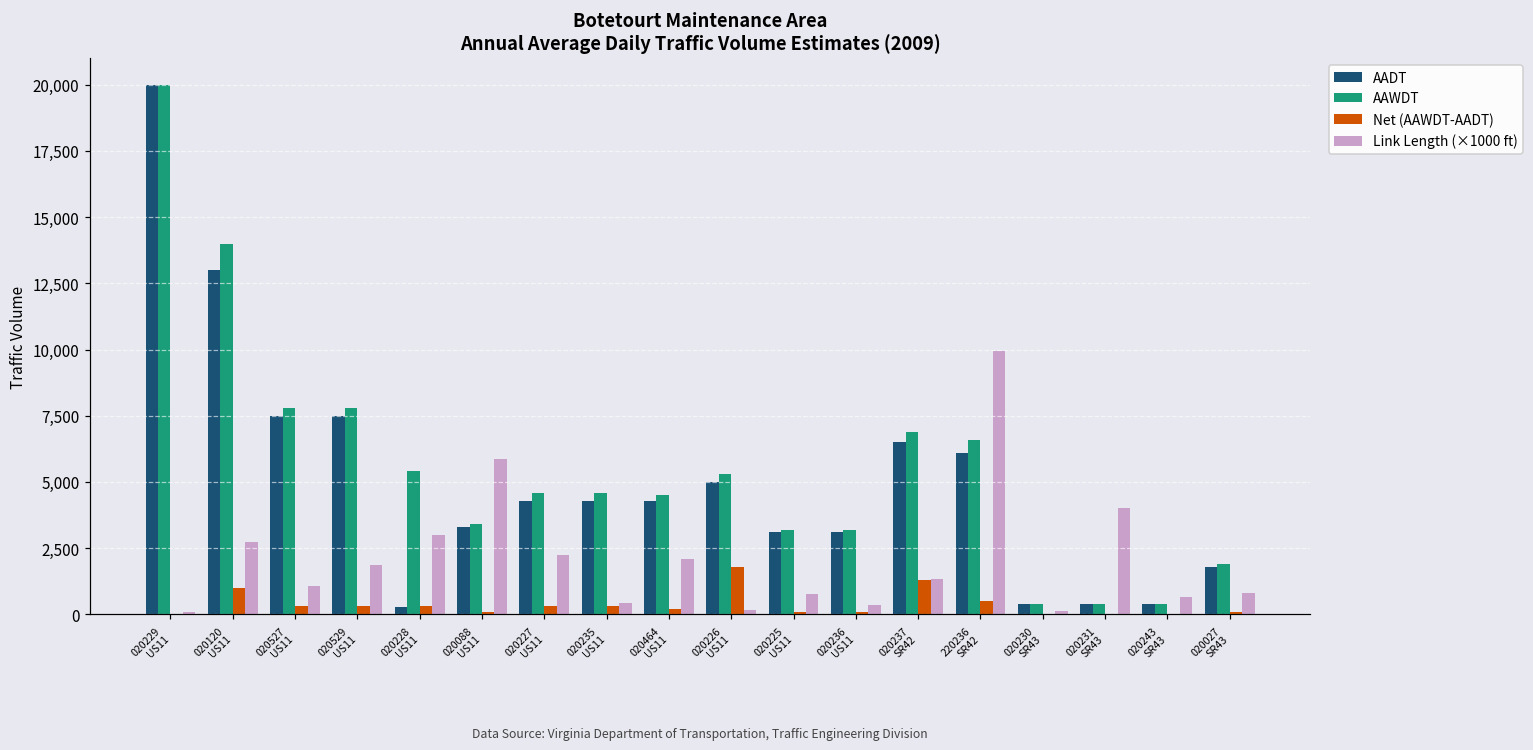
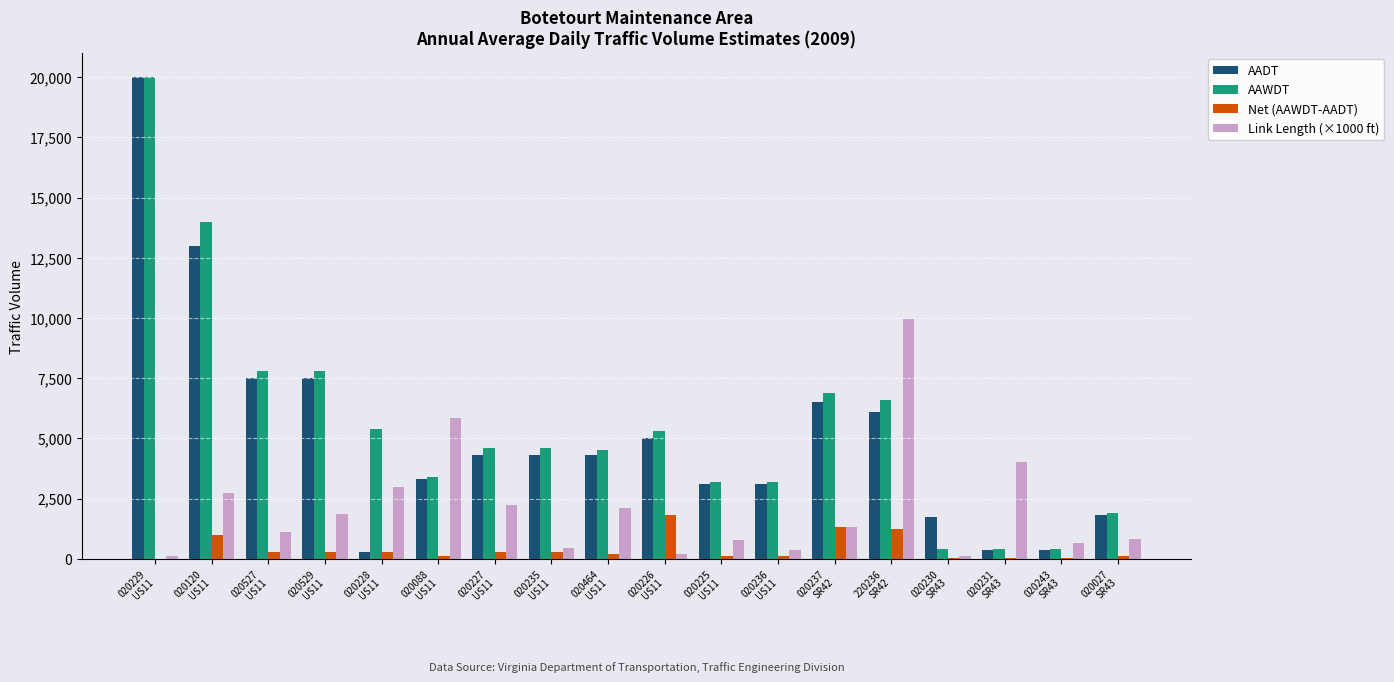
  {
    "AADT": {
      "020229 US11": "20,000",
      "020120 US11": "13,000",
      "020527 US11": "7,500",
      "020529 US11": "7,500",
      "020228 US11": "300",
      "020088 US11": "3,300",
      "020227 US11": "4,300",
      "020235 US11": "4,300",
      "020464 US11": "4,300",
      "020226 US11": "5,000",
      "020225 US11": "3,100",
      "020236 US11": "3,100",
      "020237 SR42": "6,500",
      "220236 SR42": "6,100",
-     "020230 SR43": "400",
+     "020230 SR43": "1,700",
      "020231 SR43": "400",
      "020243 SR43": "400",
      "020027 SR43": "1,800"
    },
    "AAWDT": {
      "020229 US11": "20,000",
      "020120 US11": "14,000",
      "020527 US11": "7,800",
      "020529 US11": "7,800",
      "020228 US11": "5,400",
      "020088 US11": "3,400",
      "020227 US11": "4,600",
      "020235 US11": "4,600",
      "020464 US11": "4,500",
      "020226 US11": "5,300",
      "020225 US11": "3,200",
      "020236 US11": "3,200",
      "020237 SR42": "6,900",
      "220236 SR42": "6,600",
      "020230 SR43": "400",
      "020231 SR43": "400",
      "020243 SR43": "400",
      "020027 SR43": "1,900"
    },
    "Net (AAWDT-AADT)": {
      "020229 US11": "0",
      "020120 US11": "1,000",
      "020527 US11": "300",
      "020529 US11": "300",
      "020228 US11": "300",
      "020227 US11": "300",
      "020235 US11": "300",
      "020464 US11": "200",
      "020226 US11": "1,800",
      "020237 SR42": "1,300",
-     "220236 SR42": "500"
+     "220236 SR42": "1,200"
    },
    "Link Length (×1000 ft)": {
      "020120 US11": "2,700",
      "020527 US11": "1,100",
      "020529 US11": "1,900",
      "020228 US11": "3,000",
      "020088 US11": "5,900",
      "020227 US11": "2,200",
      "020235 US11": "400",
      "020464 US11": "2,100",
      "020226 US11": "200",
      "020225 US11": "800",
      "020236 US11": "400",
      "020237 SR42": "1,300",
      "220236 SR42": "10,000",
      "020230 SR43": "100",
      "020231 SR43": "4,000",
      "020243 SR43": "600",
      "020027 SR43": "800"
    }
  }
